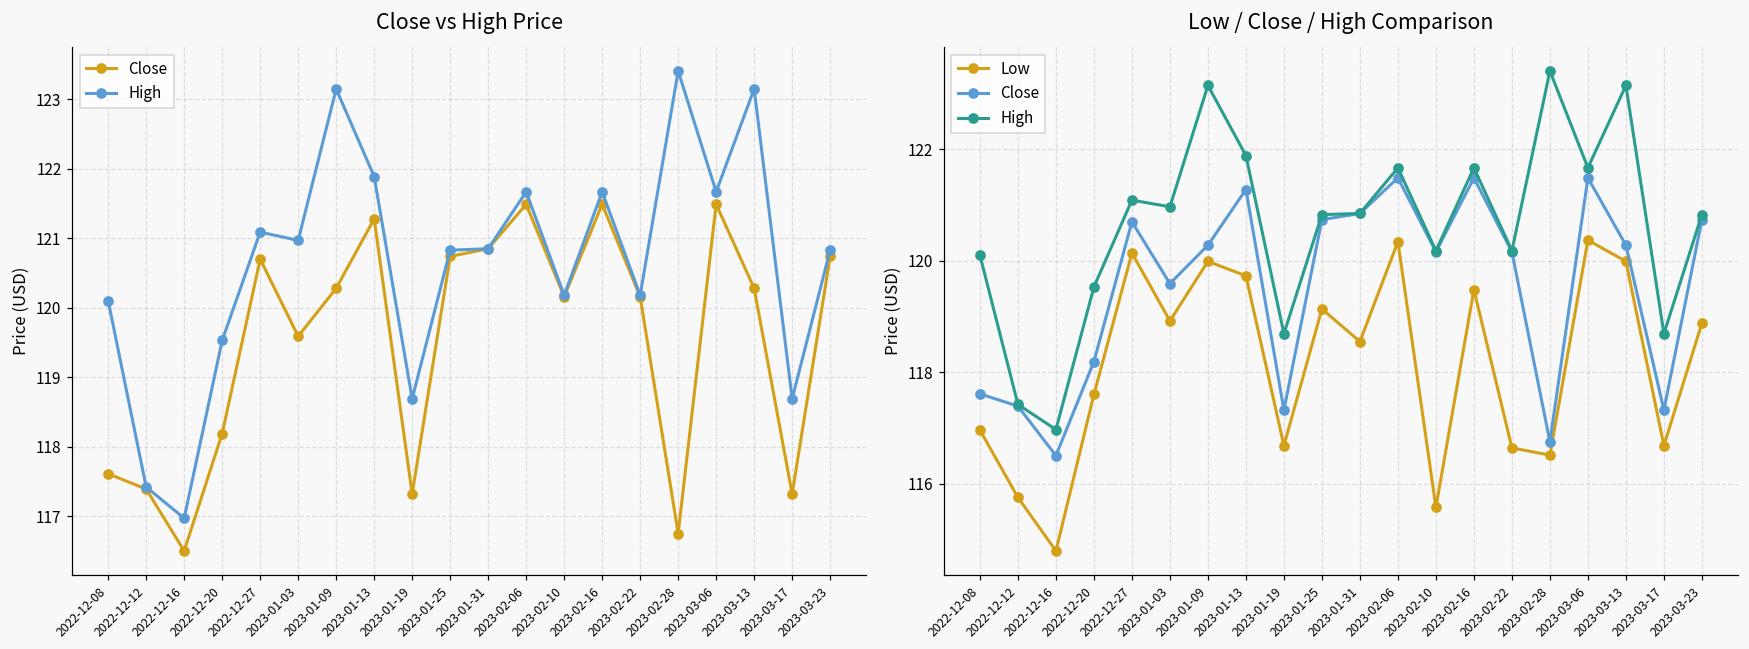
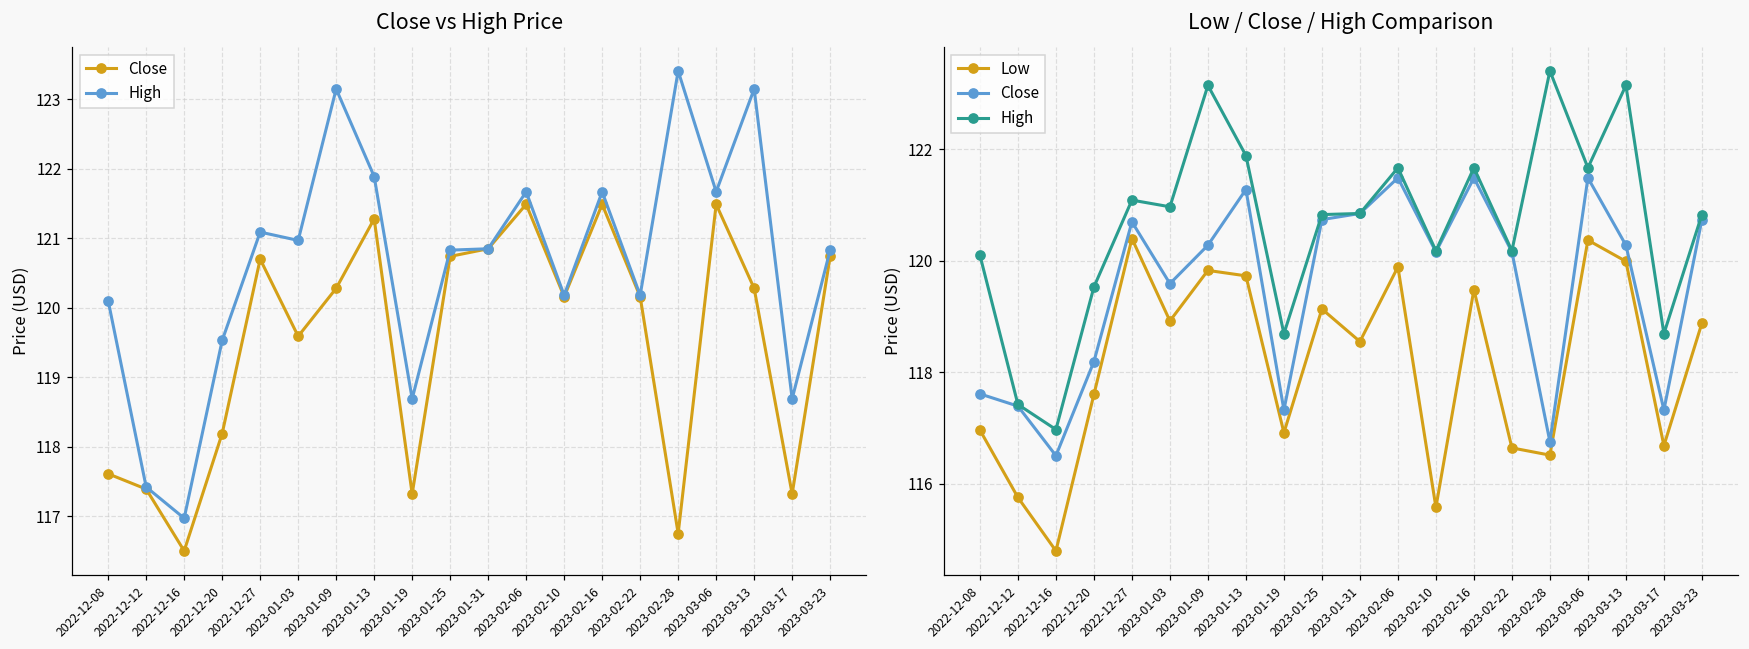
  {
    "Low / Close / High Comparison": {
      "Low": {
        "2022-12-08": 117.0,
        "2022-12-12": 115.8,
        "2022-12-16": 114.8,
        "2022-12-20": 117.6,
-       "2022-12-27": 120.1,
+       "2022-12-27": 120.4,
        "2023-01-03": 118.9,
-       "2023-01-09": 120.0,
+       "2023-01-09": 119.8,
        "2023-01-13": 119.7,
-       "2023-01-19": 116.7,
+       "2023-01-19": 116.9,
        "2023-01-25": 119.1,
        "2023-01-31": 118.6,
-       "2023-02-06": 120.3,
+       "2023-02-06": 119.9,
        "2023-02-10": 115.6,
        "2023-02-16": 119.5,
        "2023-02-22": 116.6,
        "2023-02-28": 116.5,
        "2023-03-06": 120.4,
        "2023-03-13": 120.0,
        "2023-03-17": 116.7,
        "2023-03-23": 118.9
      },
      "Close": {
        "2022-12-08": 117.6,
        "2022-12-16": 116.5,
        "2022-12-20": 118.2,
        "2022-12-27": 120.7,
        "2023-01-03": 119.6,
        "2023-01-09": 120.3,
        "2023-01-13": 121.3,
        "2023-01-19": 117.3,
        "2023-01-25": 120.7,
        "2023-02-06": 121.5,
        "2023-02-16": 121.5,
        "2023-02-28": 116.8,
        "2023-03-06": 121.5,
        "2023-03-13": 120.3,
        "2023-03-17": 117.3,
        "2023-03-23": 120.7
      },
      "High": {
        "2022-12-08": 120.1,
        "2022-12-16": 117.0,
        "2022-12-20": 119.5,
        "2022-12-27": 121.1,
        "2023-01-03": 121.0,
        "2023-01-09": 123.2,
        "2023-01-13": 121.9,
        "2023-01-19": 118.7,
        "2023-01-25": 120.8,
        "2023-02-06": 121.7,
        "2023-02-16": 121.7,
        "2023-02-28": 123.4,
        "2023-03-06": 121.7,
        "2023-03-13": 123.2,
        "2023-03-17": 118.7,
        "2023-03-23": 120.8
      }
    }
  }
